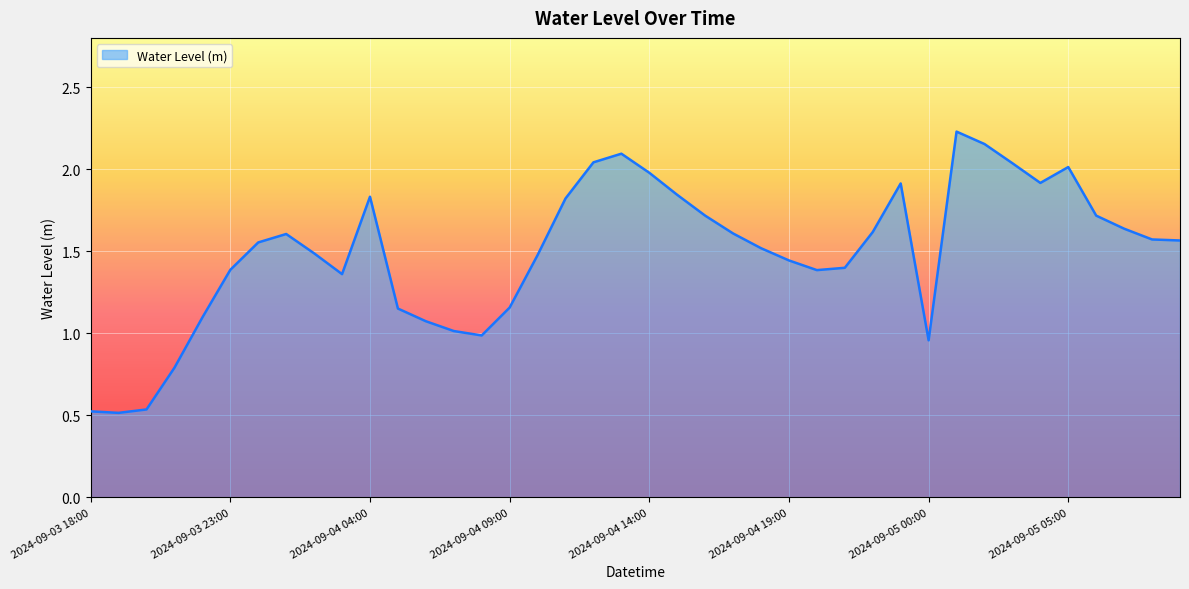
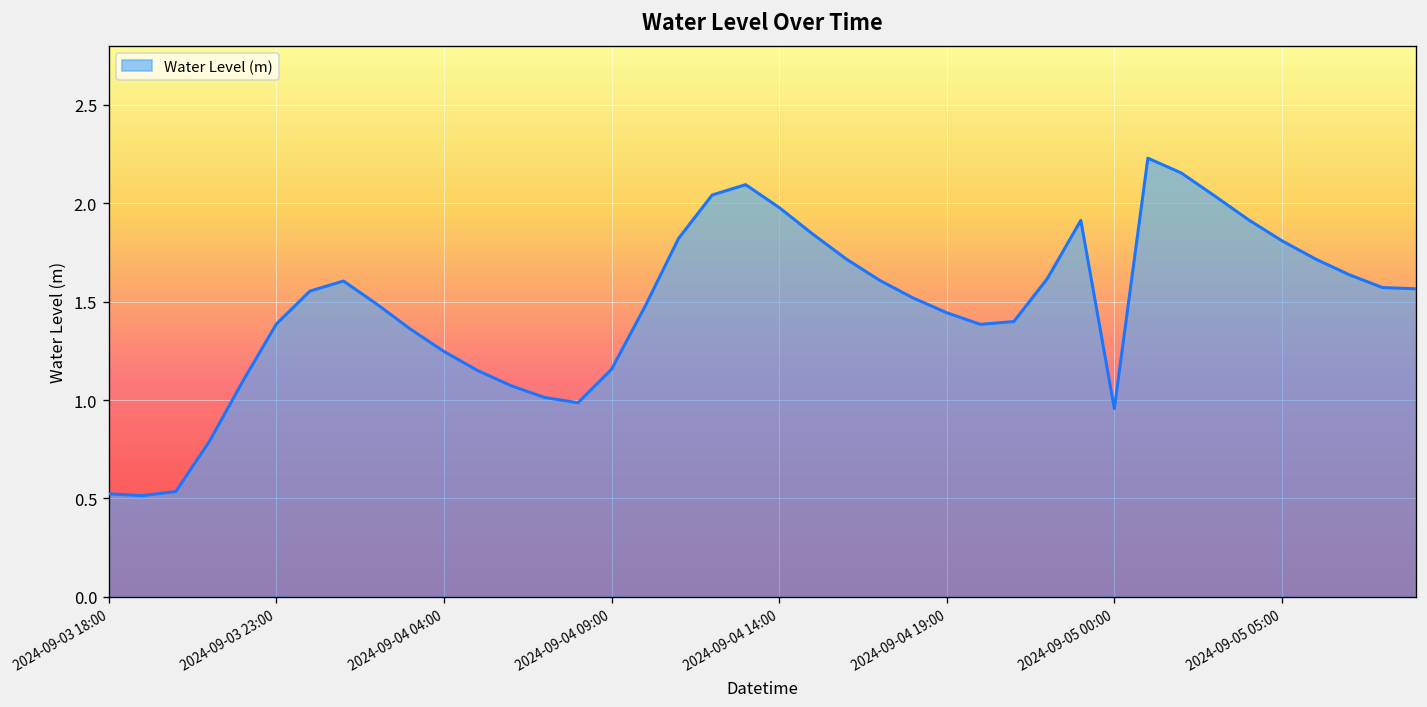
  {
    "2024-09-03 18:00": 0.52,
    "2024-09-03 23:00": 1.39,
-   "2024-09-04 04:00": 1.83,
+   "2024-09-04 04:00": 1.25,
    "2024-09-04 09:00": 1.16,
    "2024-09-04 14:00": 1.98,
    "2024-09-04 19:00": 1.44,
    "2024-09-05 00:00": 0.96,
-   "2024-09-05 05:00": 2.01
+   "2024-09-05 05:00": 1.81
  }
